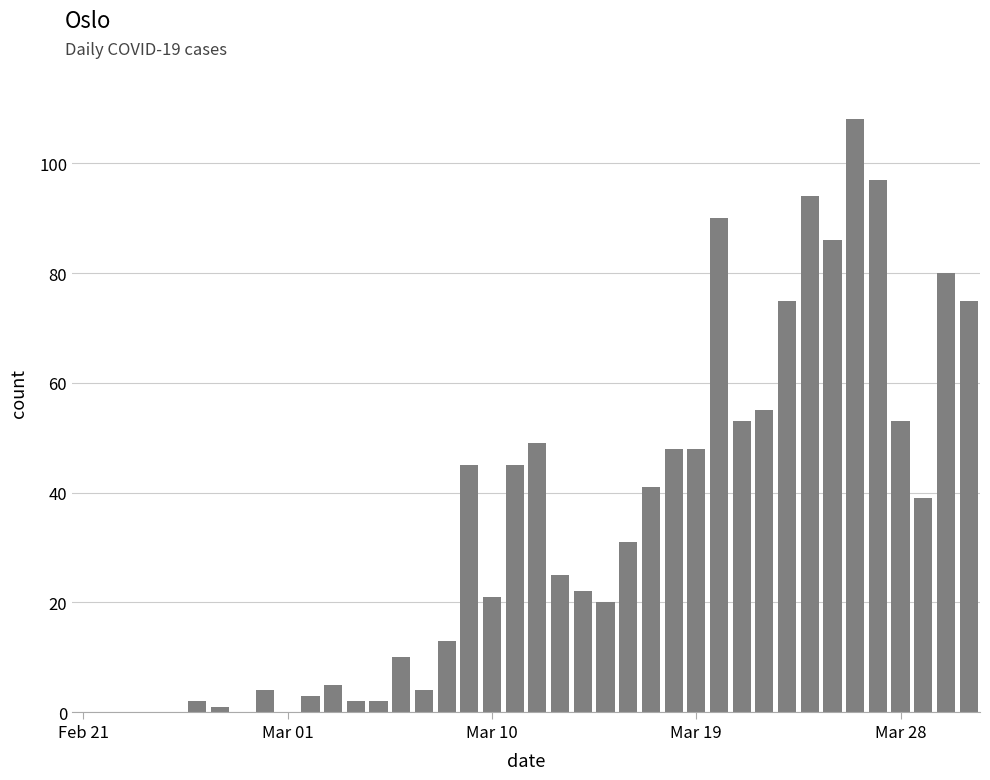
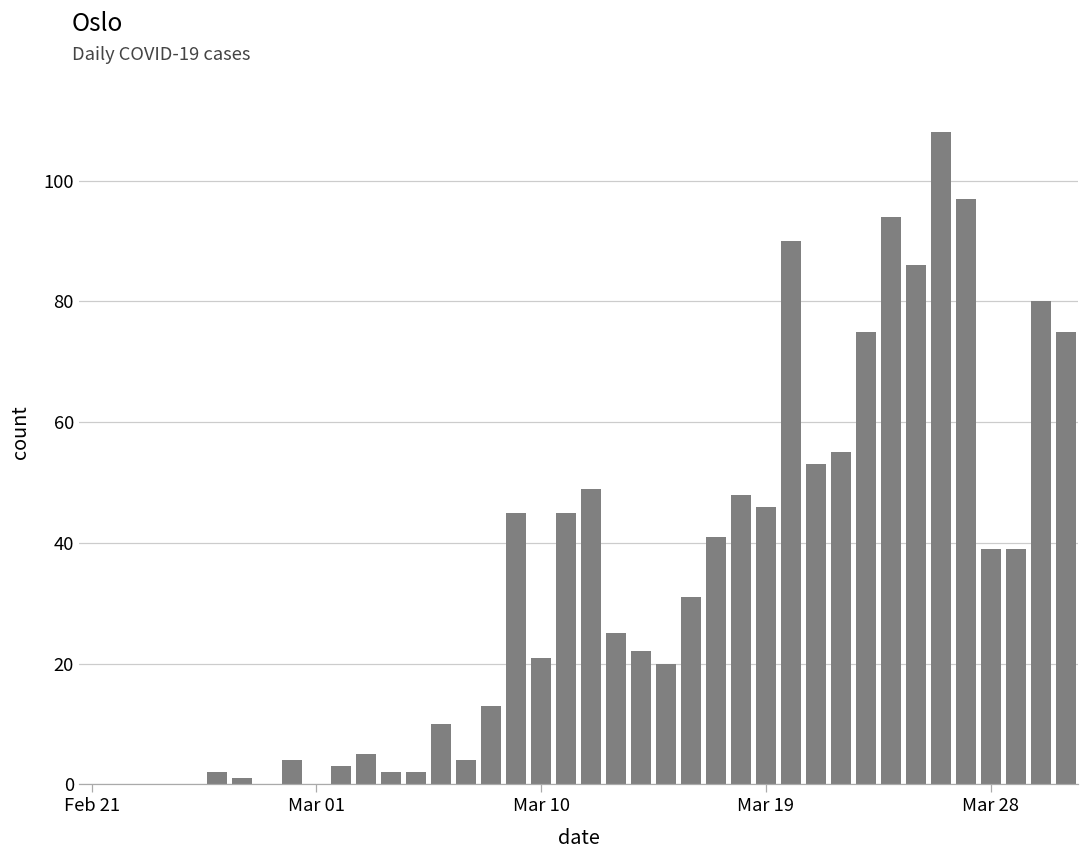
  {
    "Feb 21": 0,
    "Mar 01": 0,
    "Mar 10": 21,
-   "Mar 19": 48,
-   "Mar 28": 53
+   "Mar 19": 46,
+   "Mar 28": 39
  }
